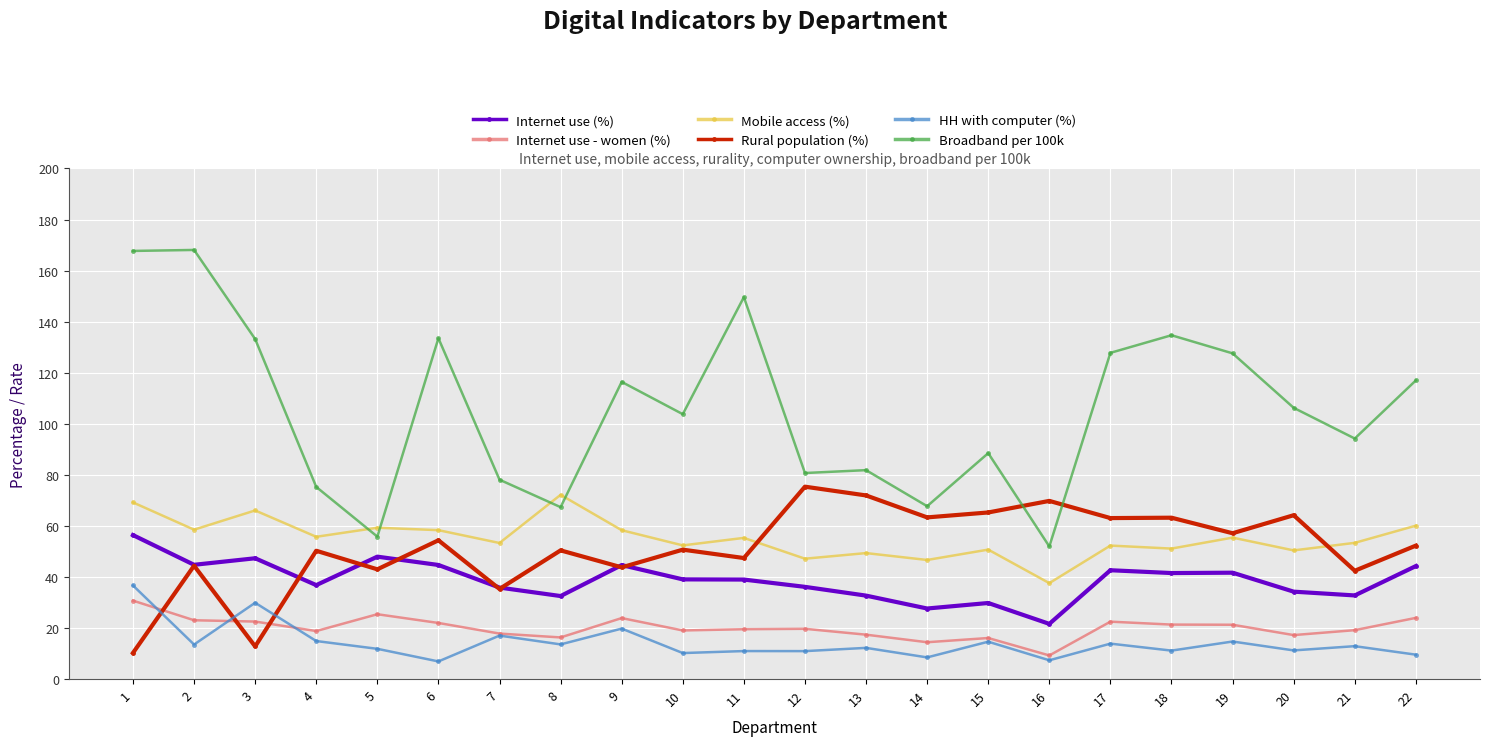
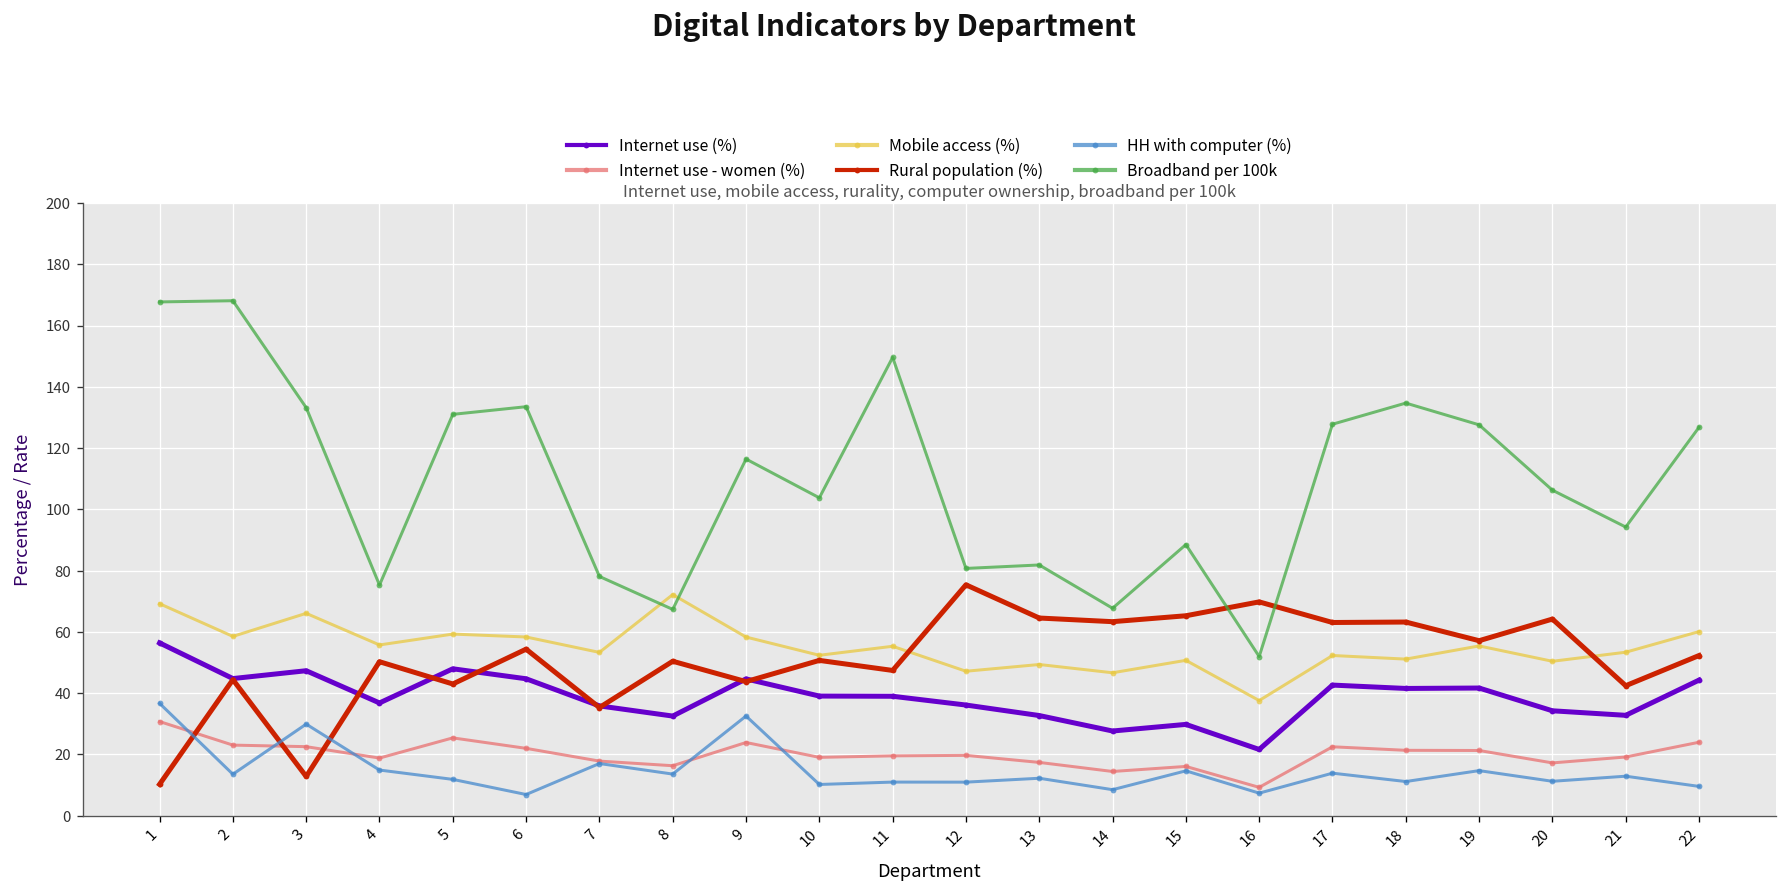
  {
    "Internet use (%)": {
      "1": 56,
      "3": 47,
      "4": 37,
      "5": 48,
      "6": 45,
      "8": 33,
      "10": 39,
      "11": 39,
      "12": 36,
      "13": 33,
      "14": 28,
      "15": 30,
      "16": 22,
      "17": 43,
      "18": 42,
      "19": 42,
      "20": 34,
      "21": 33,
      "22": 44
    },
    "Internet use - women (%)": {
      "1": 31,
      "2": 23,
      "3": 23,
      "4": 19,
      "5": 25,
      "6": 22,
      "8": 16,
      "9": 24,
      "10": 19,
      "11": 20,
      "12": 20,
      "13": 17,
      "14": 14,
      "15": 16,
      "16": 9,
      "17": 22,
      "18": 21,
      "19": 21,
      "20": 17,
      "21": 19,
      "22": 24
    },
    "Mobile access (%)": {
      "1": 69,
      "2": 59,
      "3": 66,
      "4": 56,
      "5": 59,
      "6": 58,
      "7": 53,
      "8": 72,
      "9": 58,
      "10": 52,
      "11": 55,
      "12": 47,
      "13": 49,
      "14": 47,
      "15": 51,
      "16": 38,
      "17": 52,
      "18": 51,
      "19": 55,
      "20": 50,
      "21": 53,
      "22": 60
    },
    "Rural population (%)": {
      "1": 10,
      "3": 13,
      "4": 50,
      "5": 43,
      "6": 54,
      "8": 50,
      "10": 51,
      "11": 47,
      "12": 75,
-     "13": 72,
+     "13": 65,
      "14": 63,
      "15": 65,
      "16": 70,
      "17": 63,
      "18": 63,
      "19": 57,
      "20": 64,
      "21": 42,
      "22": 52
    },
    "HH with computer (%)": {
      "1": 37,
      "2": 14,
      "3": 30,
      "4": 15,
      "5": 12,
      "6": 7,
      "8": 14,
-     "9": 20,
+     "9": 33,
      "10": 10,
      "11": 11,
      "12": 11,
      "13": 12,
      "14": 8,
      "15": 15,
      "16": 7,
      "17": 14,
      "18": 11,
      "19": 15,
      "20": 11,
      "21": 13,
      "22": 10
    },
    "Broadband per 100k": {
      "1": 168,
      "2": 168,
      "3": 133,
      "4": 75,
-     "5": 56,
+     "5": 131,
      "6": 134,
      "7": 78,
      "8": 67,
      "9": 116,
      "10": 104,
      "11": 150,
      "12": 81,
      "13": 82,
      "14": 68,
      "15": 88,
      "16": 52,
      "17": 128,
      "18": 135,
      "19": 128,
      "20": 106,
      "21": 94,
-     "22": 117
+     "22": 127
    }
  }
